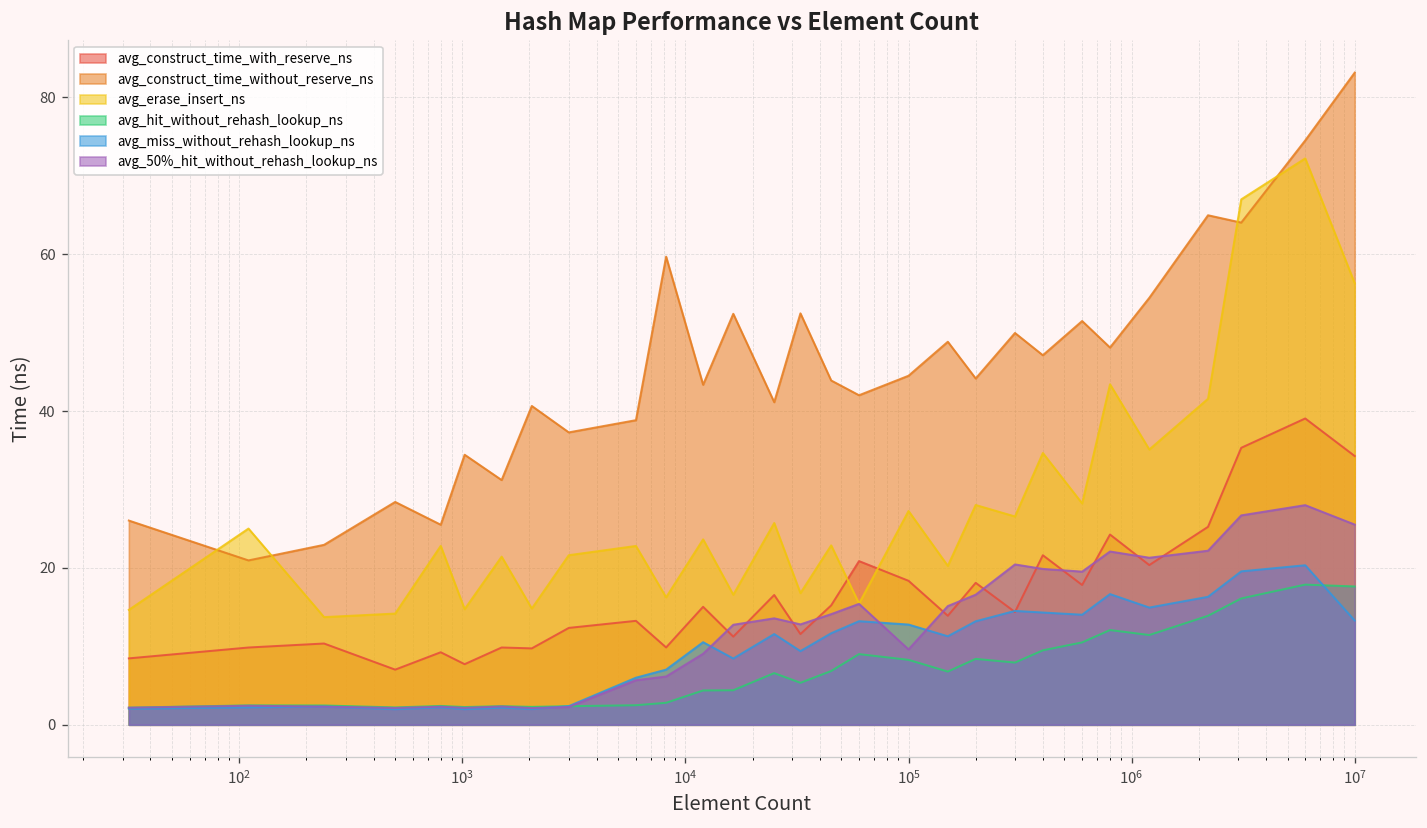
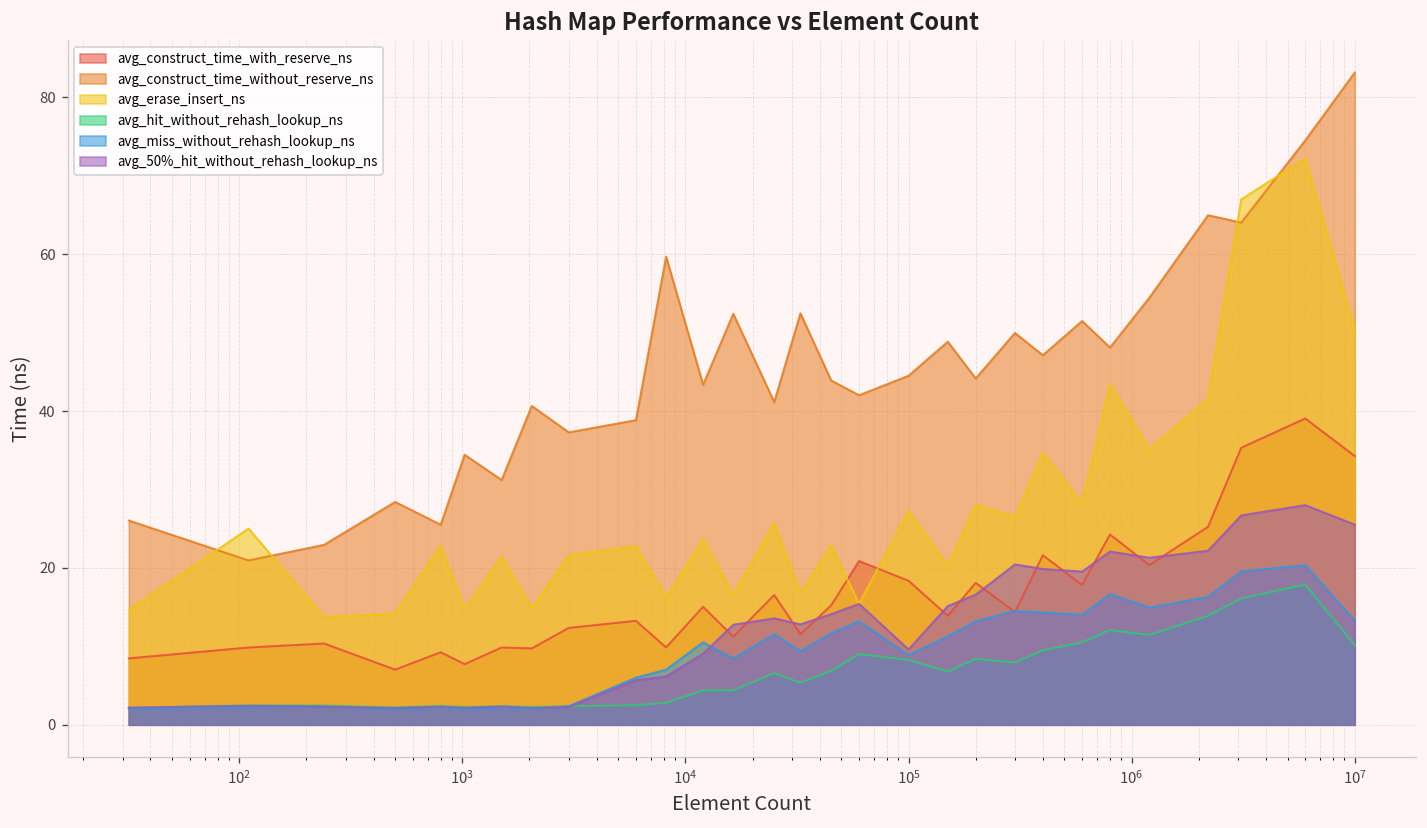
  {
    "avg_erase_insert_ns": {
      "10^5": 27,
-     "10^7": 56
+     "10^7": 50
    },
    "avg_hit_without_rehash_lookup_ns": {
      "10^5": 8,
-     "10^7": 18
+     "10^7": 10
    },
    "avg_miss_without_rehash_lookup_ns": {
-     "10^5": 13,
+     "10^5": 9,
      "10^7": 13
    },
    "avg_50%_hit_without_rehash_lookup_ns": {
      "10^5": 10,
      "10^7": 26
    }
  }
